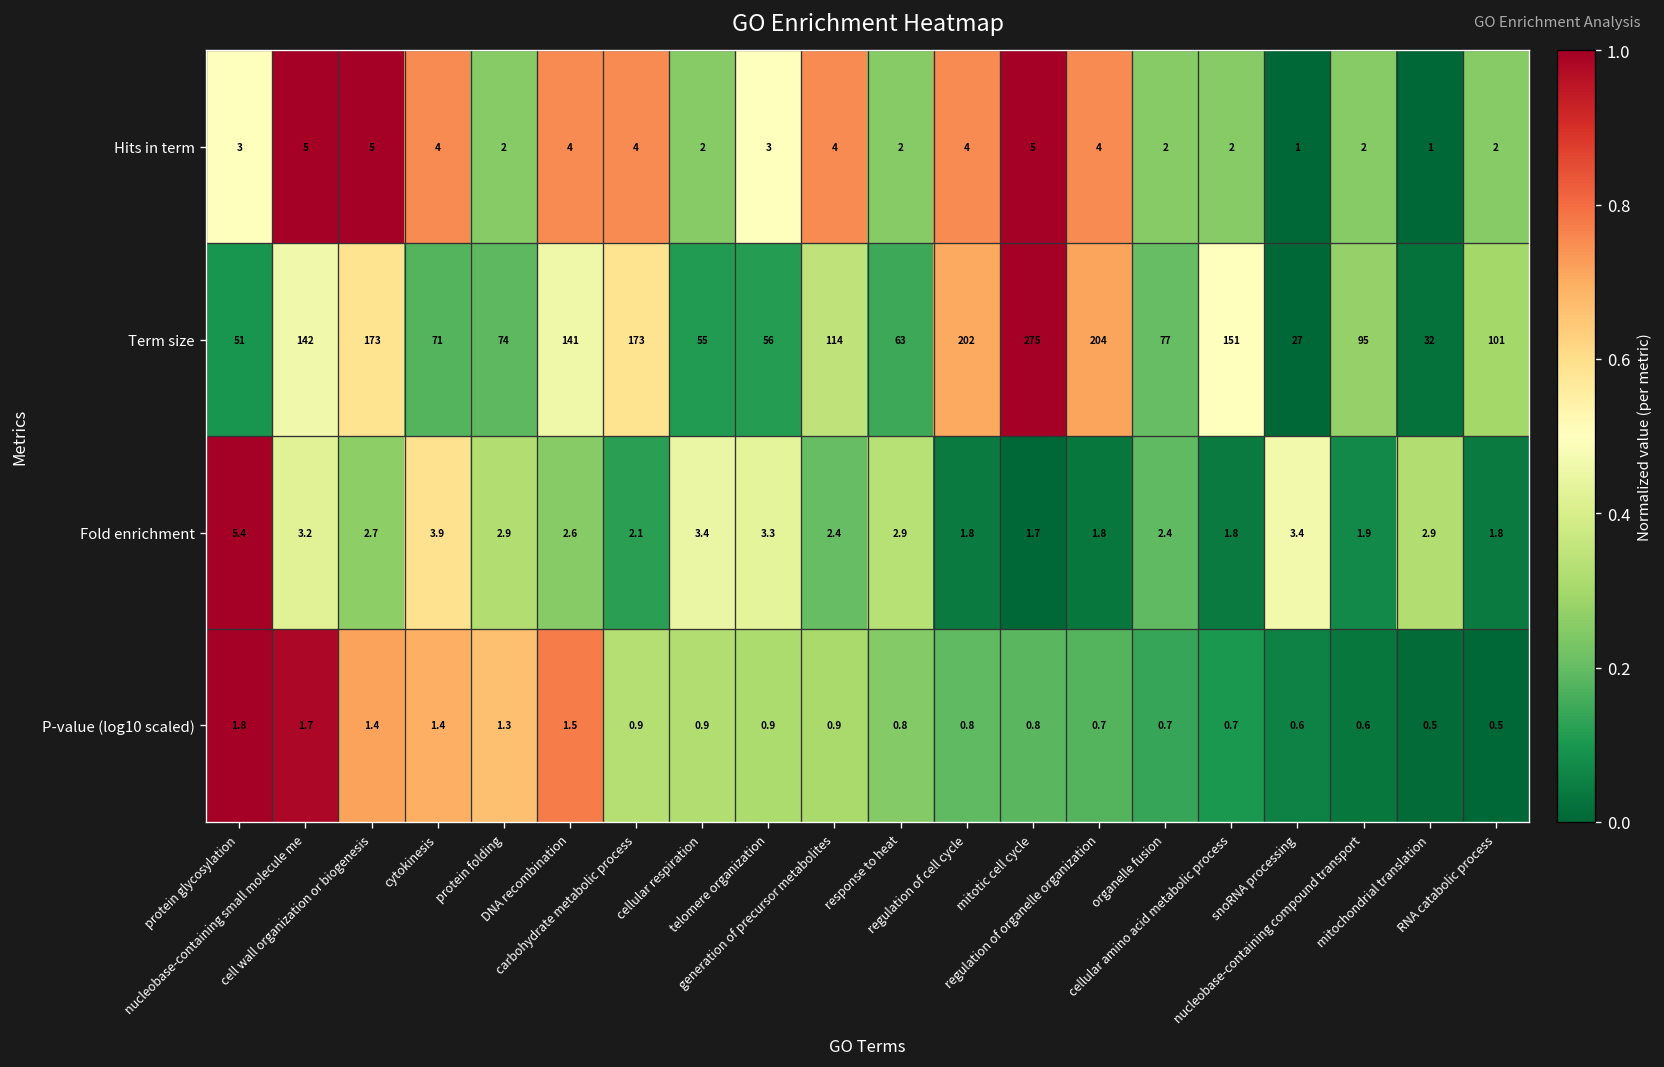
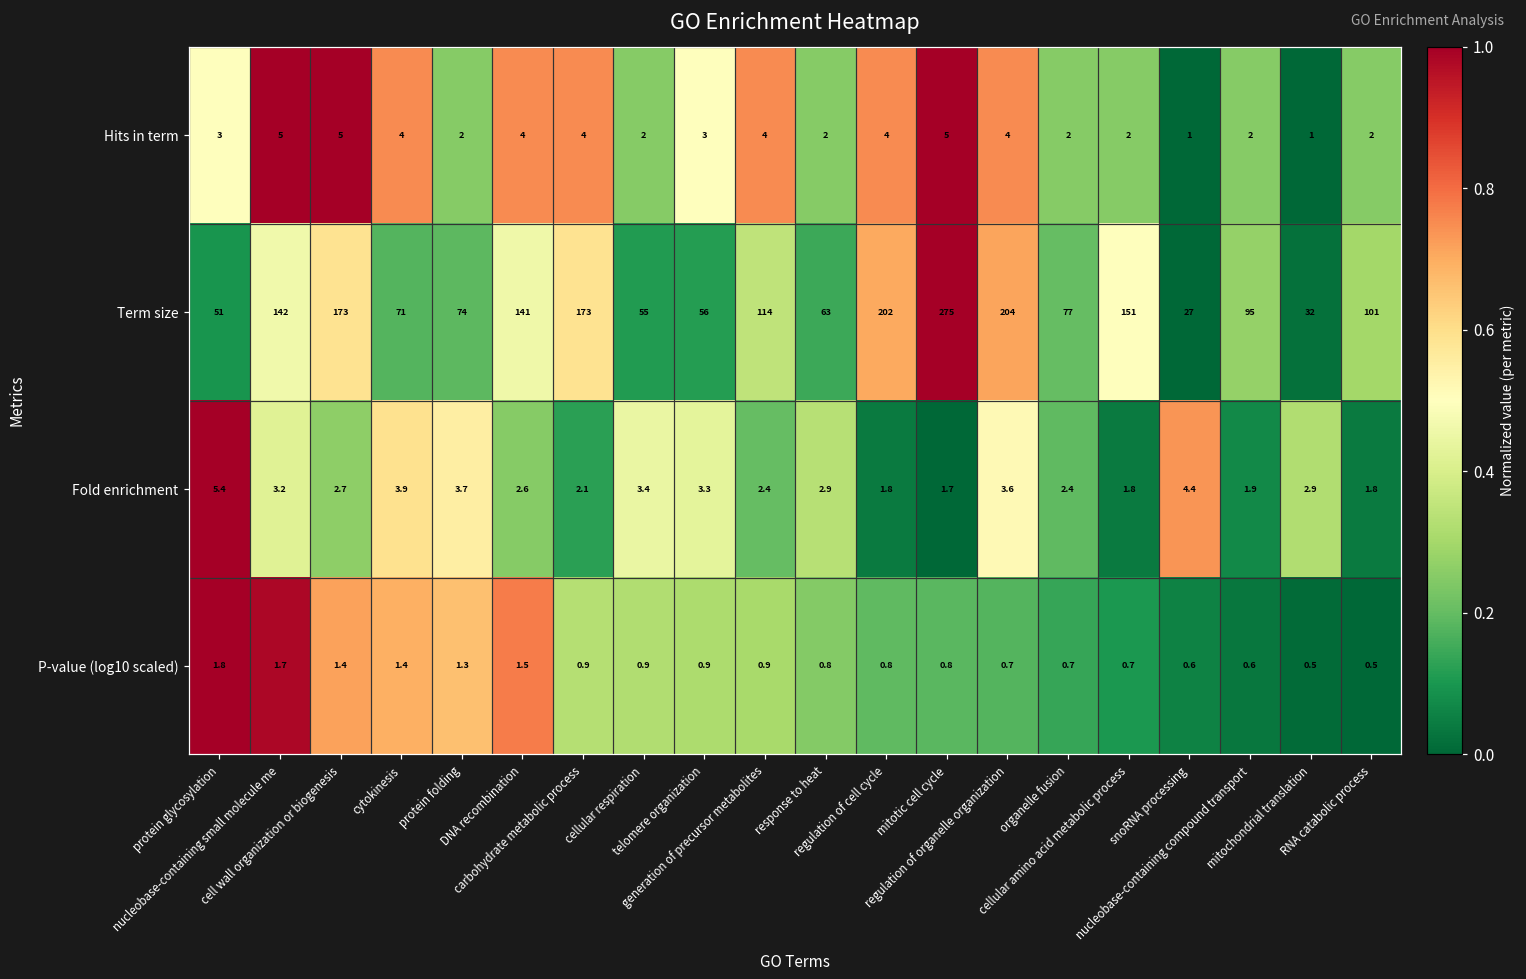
  {
    "Hits in term": {
      "protein glycosylation": 3,
      "nucleobase-containing small molecule me": 5,
      "cell wall organization or biogenesis": 5,
      "cytokinesis": 4,
      "protein folding": 2,
      "DNA recombination": 4,
      "carbohydrate metabolic process": 4,
      "cellular respiration": 2,
      "telomere organization": 3,
      "generation of precursor metabolites": 4,
      "response to heat": 2,
      "regulation of cell cycle": 4,
      "mitotic cell cycle": 5,
      "regulation of organelle organization": 4,
      "organelle fusion": 2,
      "cellular amino acid metabolic process": 2,
      "snoRNA processing": 1,
      "nucleobase-containing compound transport": 2,
      "mitochondrial translation": 1,
      "RNA catabolic process": 2
    },
    "Term size": {
      "protein glycosylation": 51,
      "nucleobase-containing small molecule me": 142,
      "cell wall organization or biogenesis": 173,
      "cytokinesis": 71,
      "protein folding": 74,
      "DNA recombination": 141,
      "carbohydrate metabolic process": 173,
      "cellular respiration": 55,
      "telomere organization": 56,
      "generation of precursor metabolites": 114,
      "response to heat": 63,
      "regulation of cell cycle": 202,
      "mitotic cell cycle": 275,
      "regulation of organelle organization": 204,
      "organelle fusion": 77,
      "cellular amino acid metabolic process": 151,
      "snoRNA processing": 27,
      "nucleobase-containing compound transport": 95,
      "mitochondrial translation": 32,
      "RNA catabolic process": 101
    },
    "Fold enrichment": {
      "protein glycosylation": 5.4,
      "nucleobase-containing small molecule me": 3.2,
      "cell wall organization or biogenesis": 2.7,
      "cytokinesis": 3.9,
-     "protein folding": 2.9,
+     "protein folding": 3.7,
      "DNA recombination": 2.6,
      "carbohydrate metabolic process": 2.1,
      "cellular respiration": 3.4,
      "telomere organization": 3.3,
      "generation of precursor metabolites": 2.4,
      "response to heat": 2.9,
      "regulation of cell cycle": 1.8,
      "mitotic cell cycle": 1.7,
-     "regulation of organelle organization": 1.8,
+     "regulation of organelle organization": 3.6,
      "organelle fusion": 2.4,
      "cellular amino acid metabolic process": 1.8,
-     "snoRNA processing": 3.4,
+     "snoRNA processing": 4.4,
      "nucleobase-containing compound transport": 1.9,
      "mitochondrial translation": 2.9,
      "RNA catabolic process": 1.8
    },
    "P-value (log10 scaled)": {
      "protein glycosylation": 1.8,
      "nucleobase-containing small molecule me": 1.7,
      "cell wall organization or biogenesis": 1.4,
      "cytokinesis": 1.4,
      "protein folding": 1.3,
      "DNA recombination": 1.5,
      "carbohydrate metabolic process": 0.9,
      "cellular respiration": 0.9,
      "telomere organization": 0.9,
      "generation of precursor metabolites": 0.9,
      "response to heat": 0.8,
      "regulation of cell cycle": 0.8,
      "mitotic cell cycle": 0.8,
      "regulation of organelle organization": 0.7,
      "organelle fusion": 0.7,
      "cellular amino acid metabolic process": 0.7,
      "snoRNA processing": 0.6,
      "nucleobase-containing compound transport": 0.6,
      "mitochondrial translation": 0.5,
      "RNA catabolic process": 0.5
    }
  }
